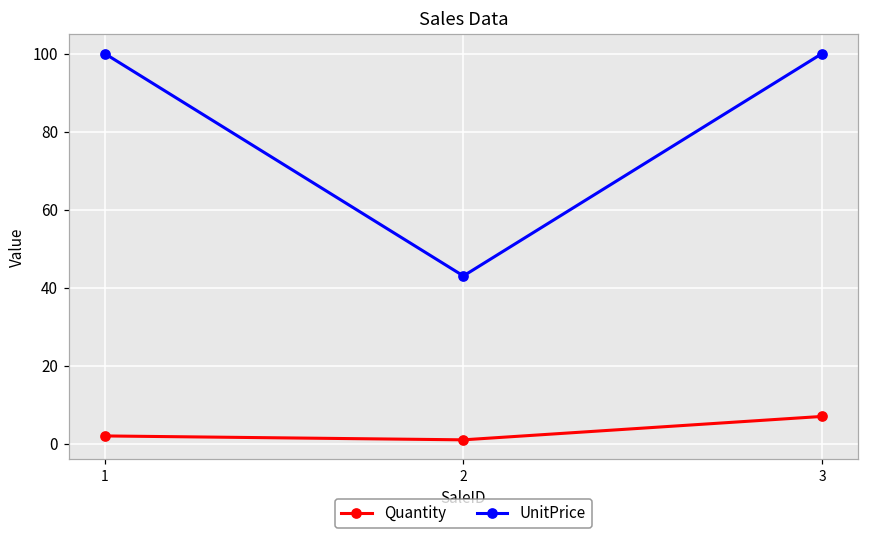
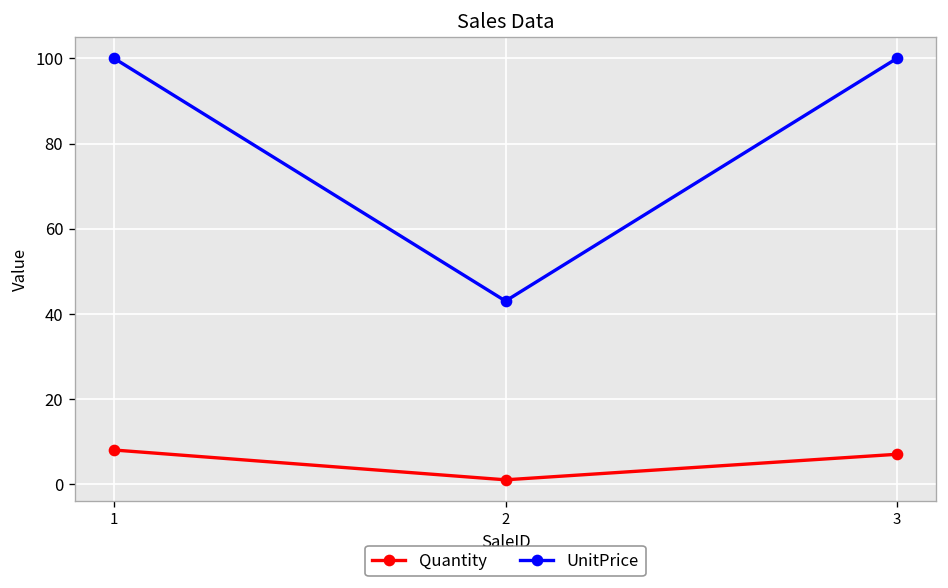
  {
    "Quantity": {
-     "1": 2,
+     "1": 8,
      "2": 1,
      "3": 7
    },
    "UnitPrice": {
      "1": 100,
      "2": 43,
      "3": 100
    }
  }
